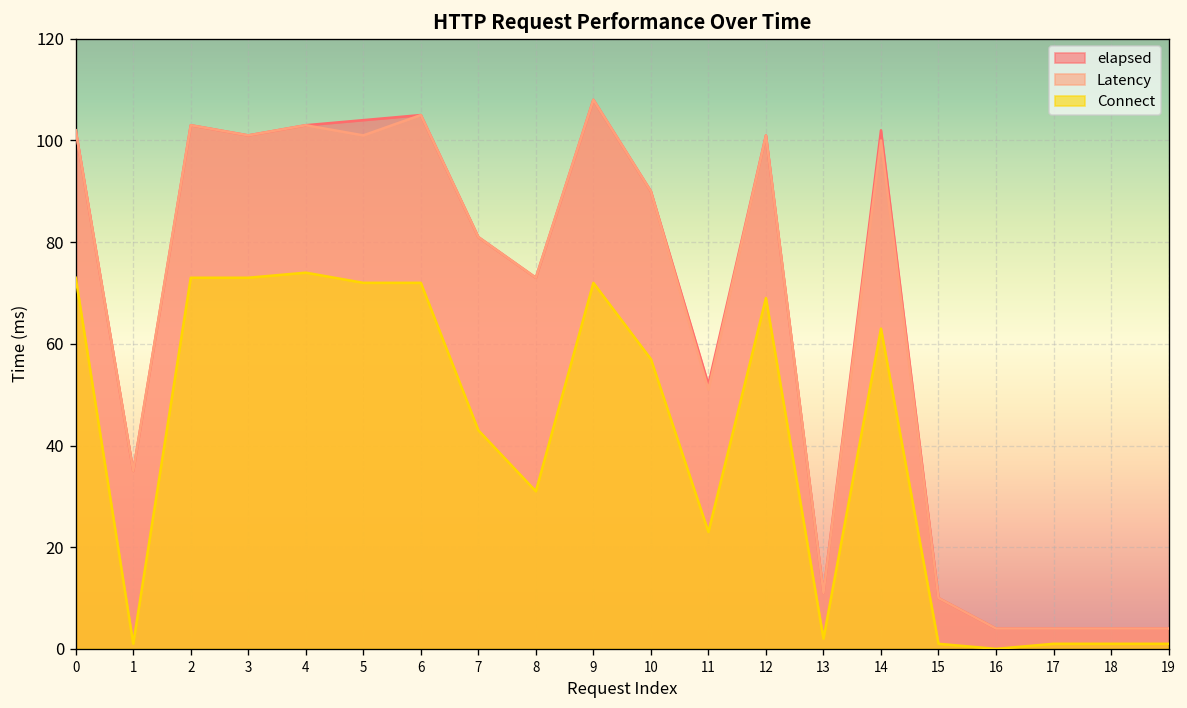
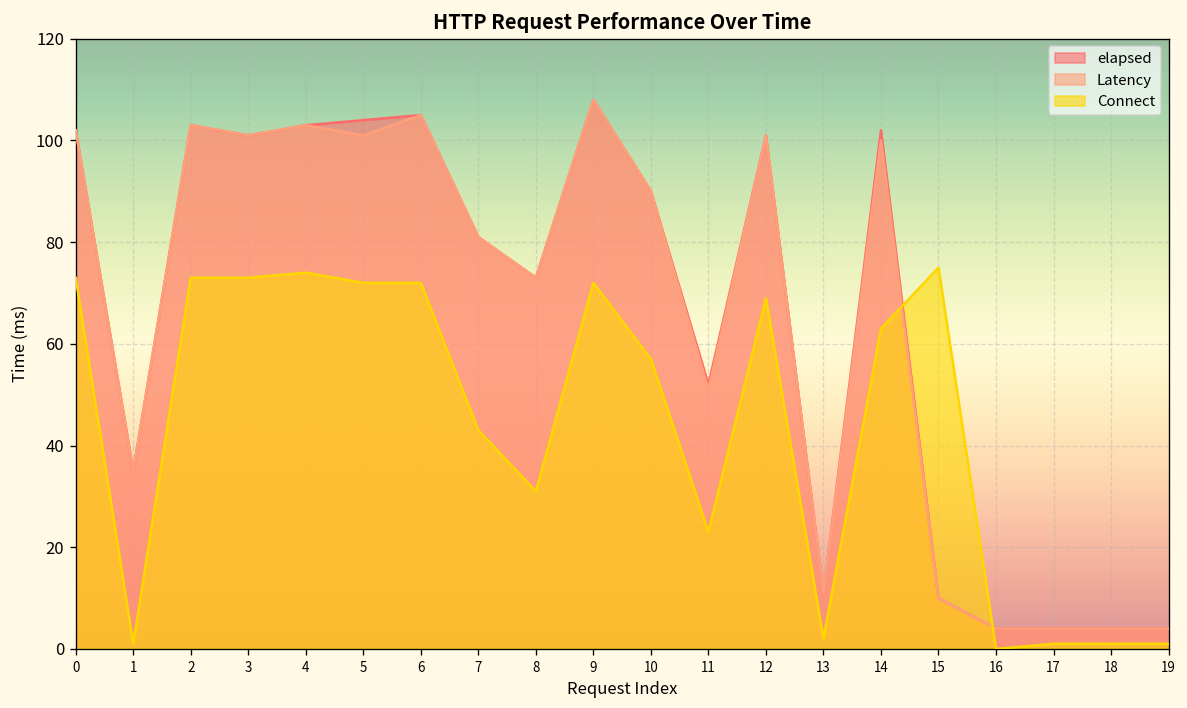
  {
    "Connect": {
      "0": 73,
      "1": 1,
      "2": 73,
      "3": 73,
      "4": 74,
      "5": 72,
      "6": 72,
      "7": 43,
      "8": 31,
      "9": 72,
      "10": 57,
      "11": 23,
      "12": 69,
      "13": 2,
      "14": 63,
-     "15": 1,
+     "15": 75,
      "16": 0,
      "17": 1,
      "18": 1,
      "19": 1
    }
  }
